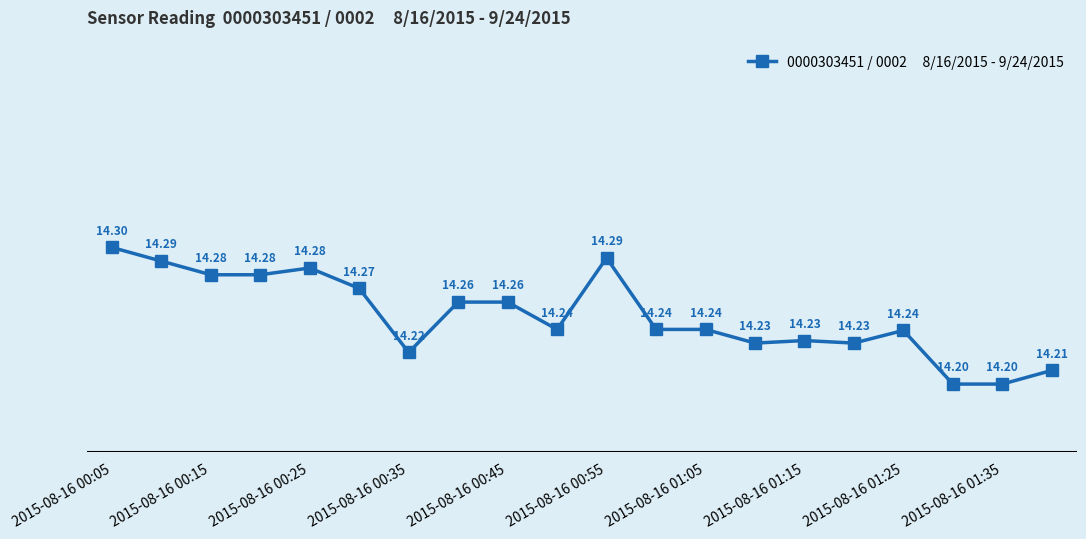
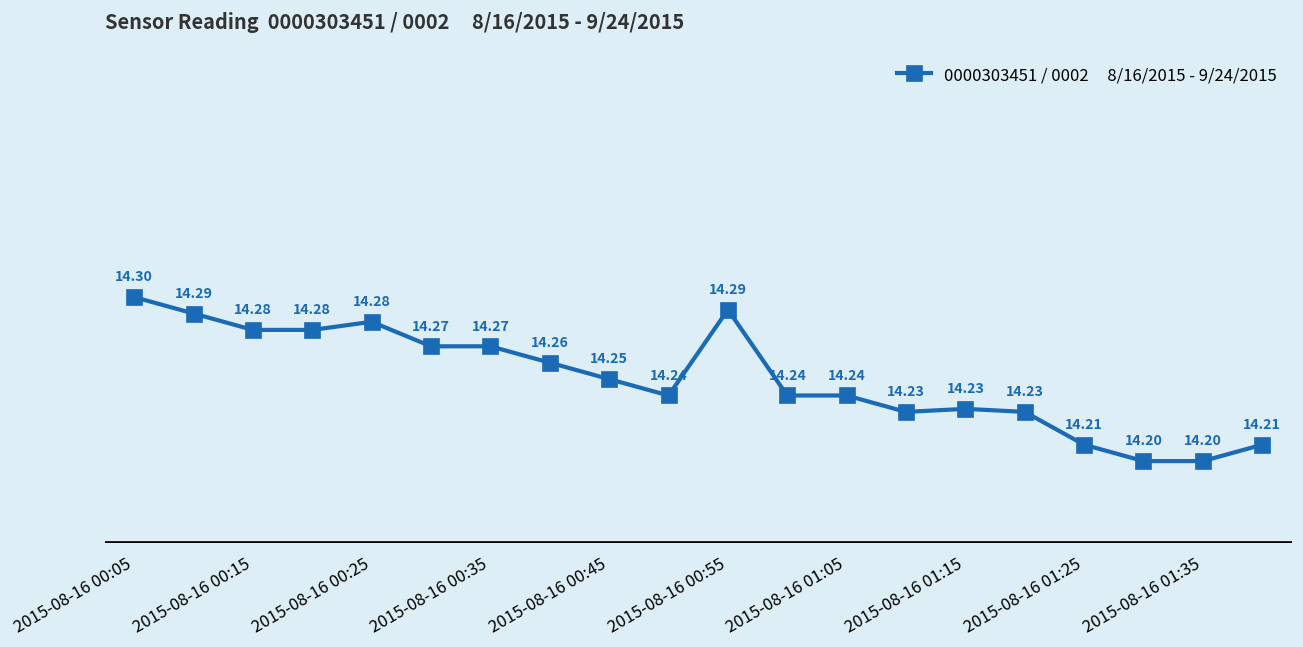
  {
    "2015-08-16 00:05": 14.30,
    "2015-08-16 00:15": 14.28,
    "2015-08-16 00:25": 14.28,
-   "2015-08-16 00:35": 14.22,
-   "2015-08-16 00:45": 14.26,
+   "2015-08-16 00:35": 14.27,
+   "2015-08-16 00:45": 14.25,
    "2015-08-16 00:55": 14.29,
    "2015-08-16 01:05": 14.24,
    "2015-08-16 01:15": 14.23,
-   "2015-08-16 01:25": 14.24,
+   "2015-08-16 01:25": 14.21,
    "2015-08-16 01:35": 14.20
  }
